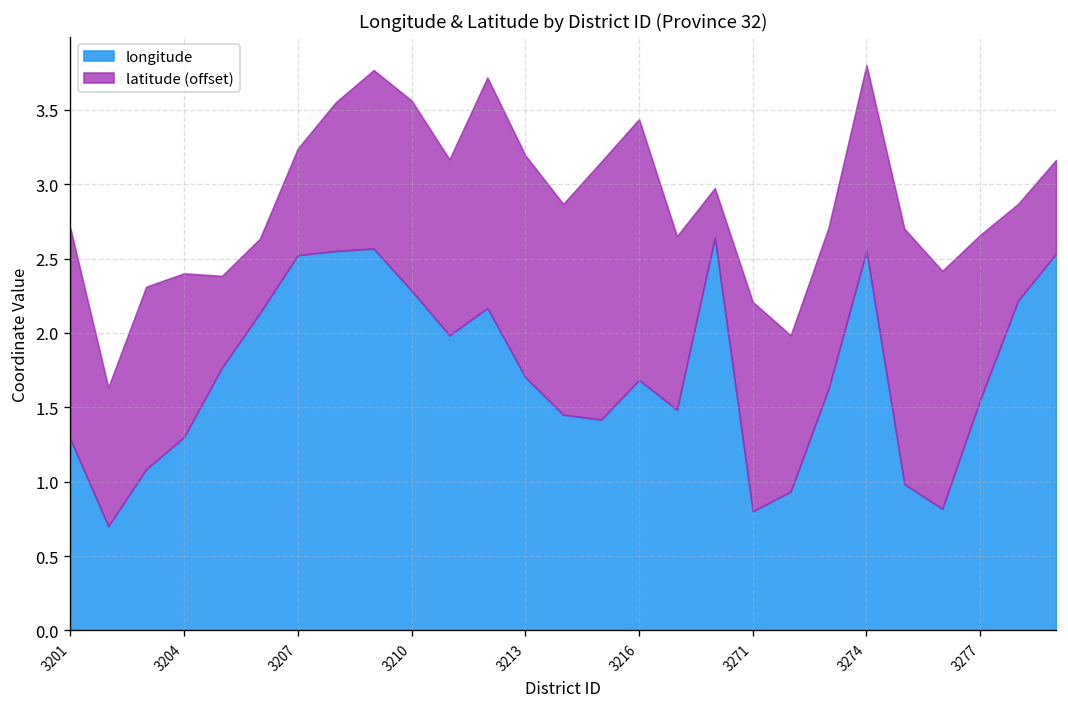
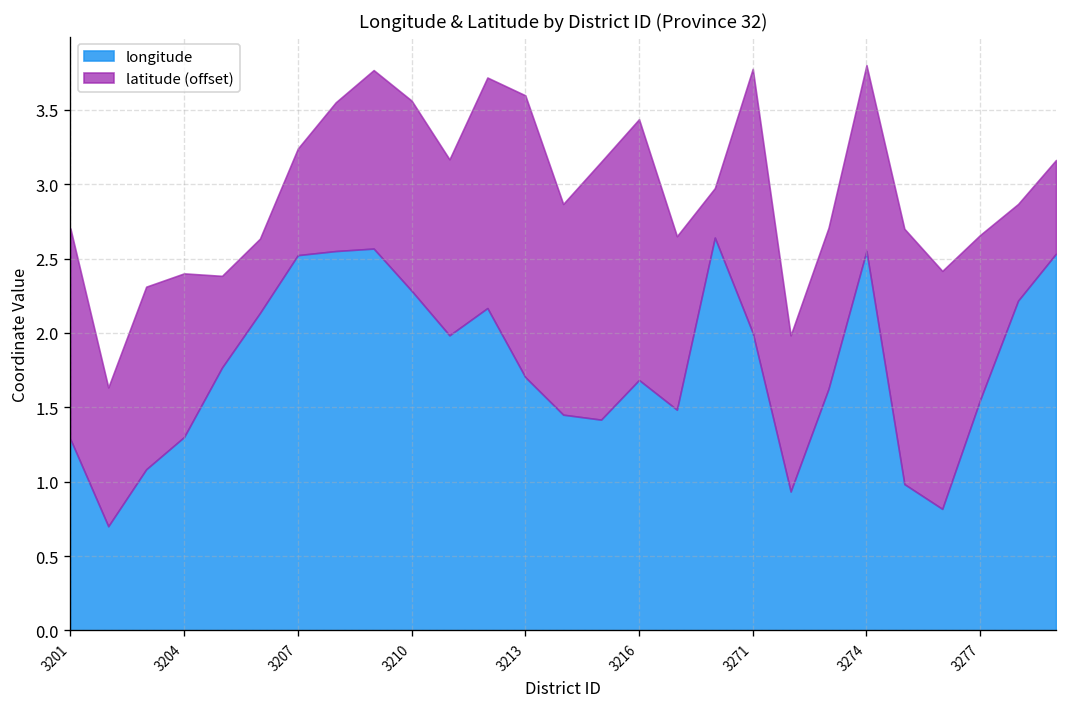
  {
    "longitude": {
      "3201": 1.29,
      "3204": 1.30,
      "3207": 2.52,
      "3210": 2.28,
      "3213": 1.70,
      "3216": 1.68,
-     "3271": 0.80,
+     "3271": 2.00,
      "3274": 2.55,
      "3277": 1.55
    },
    "latitude (offset)": {
      "3201": 1.42,
      "3204": 1.10,
      "3207": 0.72,
      "3210": 1.28,
-     "3213": 1.49,
+     "3213": 1.89,
      "3216": 1.75,
-     "3271": 1.41,
+     "3271": 1.78,
      "3274": 1.25,
      "3277": 1.11
    }
  }
